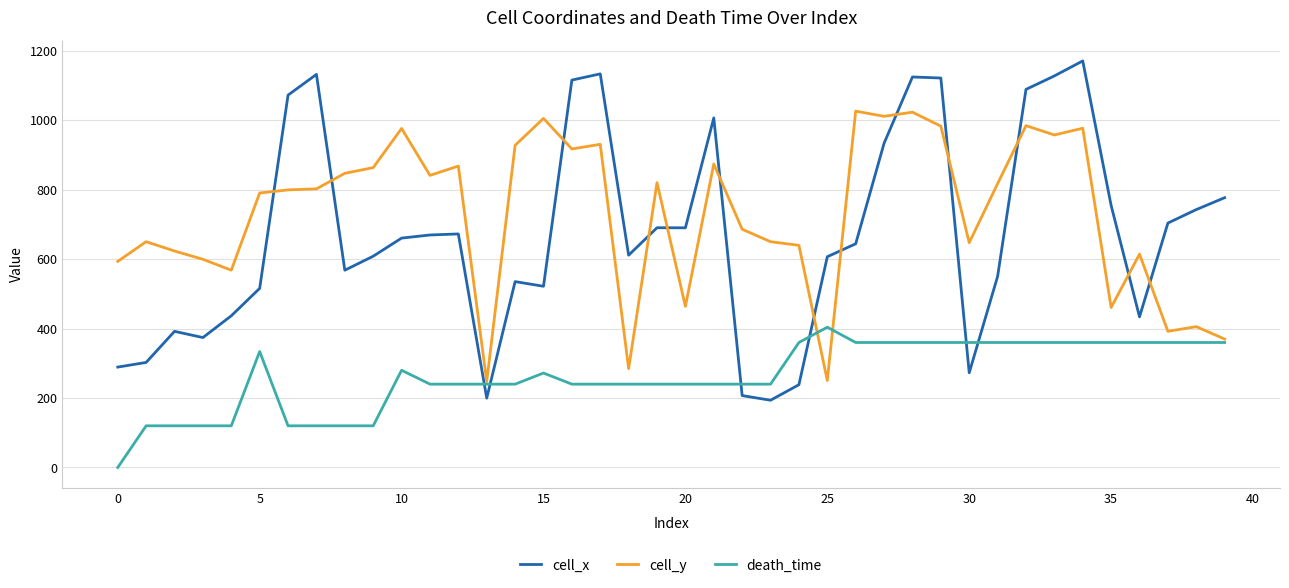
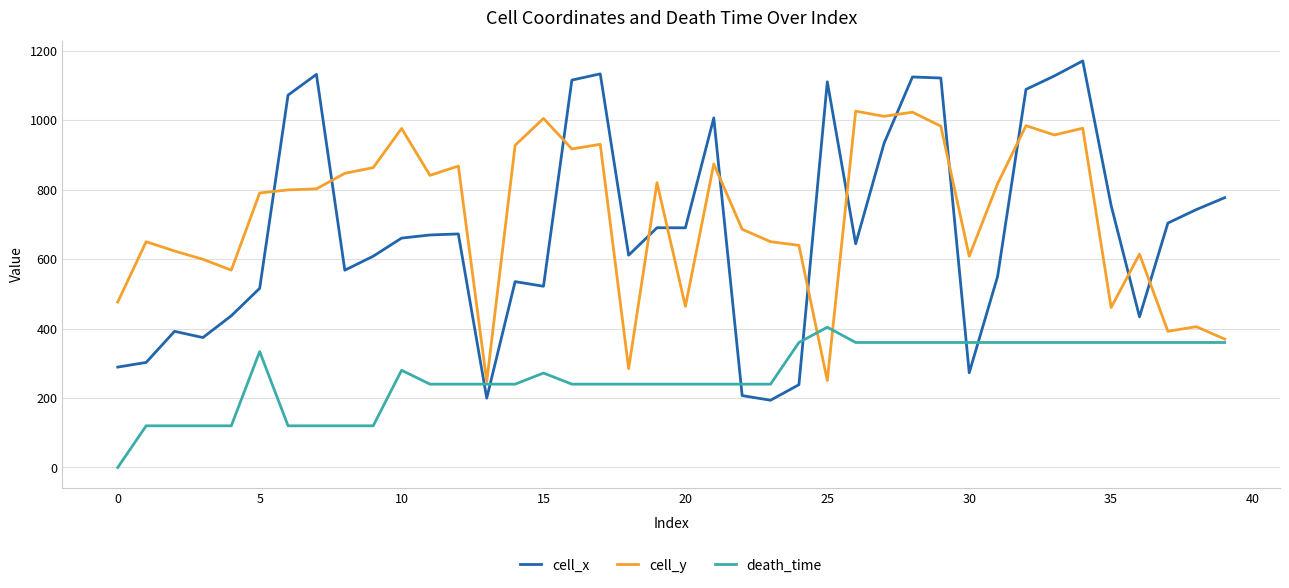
  {
    "cell_x": {
      "0": 290,
      "5": 520,
      "10": 660,
      "15": 520,
      "20": 690,
-     "25": 610,
+     "25": 1110,
      "30": 270,
      "35": 750
    },
    "cell_y": {
-     "0": 590,
+     "0": 480,
      "5": 790,
      "10": 980,
      "15": 1010,
      "20": 460,
      "25": 250,
-     "30": 650,
+     "30": 610,
      "35": 460
    },
    "death_time": {
      "0": 0,
      "5": 330,
      "10": 280,
      "15": 270,
      "20": 240,
      "25": 400,
      "30": 360,
      "35": 360
    }
  }
